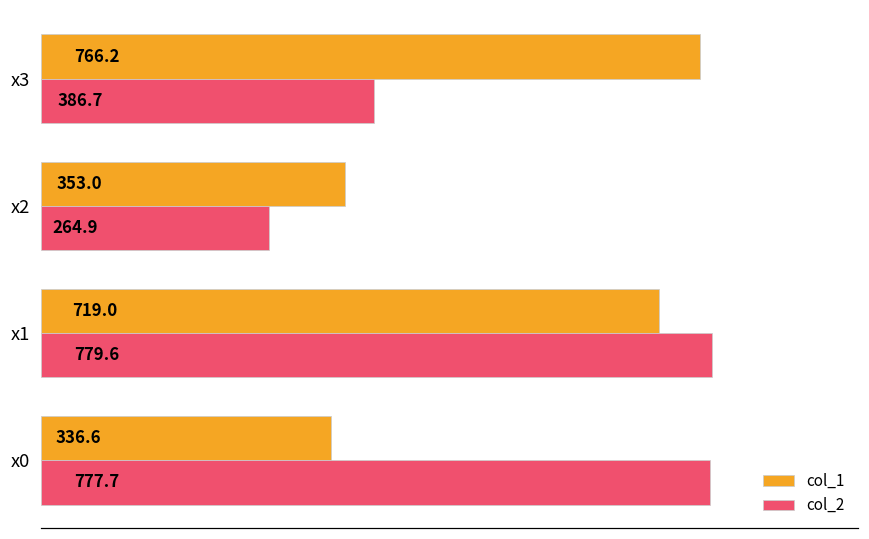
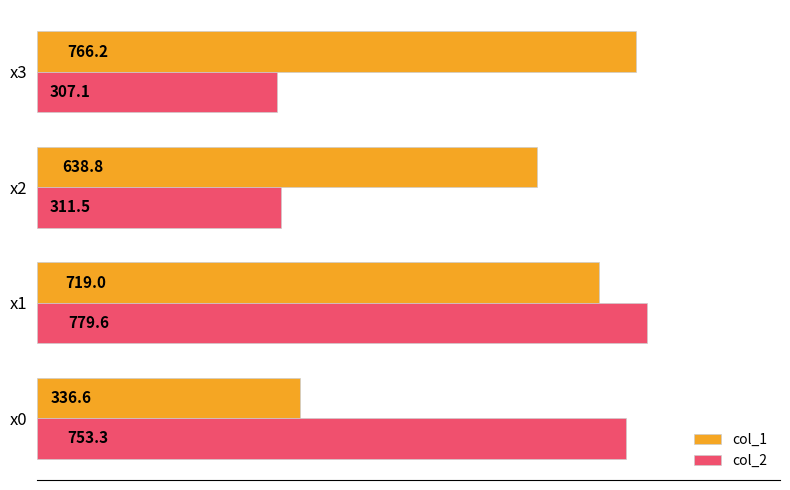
  {
    "col_1": {
      "x3": 766.2,
-     "x2": 353.0,
+     "x2": 638.8,
      "x1": 719.0,
      "x0": 336.6
    },
    "col_2": {
-     "x3": 386.7,
-     "x2": 264.9,
+     "x3": 307.1,
+     "x2": 311.5,
      "x1": 779.6,
-     "x0": 777.7
+     "x0": 753.3
    }
  }
